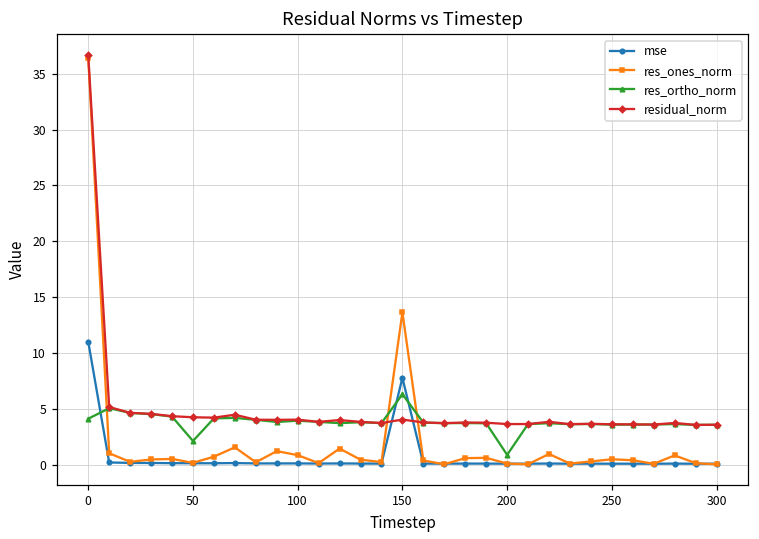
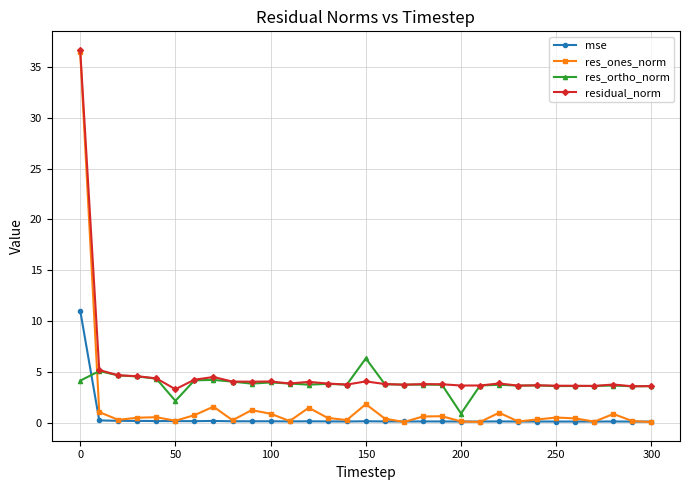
  {
    "mse": {
      "0": 11.0,
      "100": 0.1,
-     "150": 7.8,
+     "150": 0.1,
      "250": 0.1
    },
    "res_ones_norm": {
      "100": 0.9,
-     "150": 13.6,
+     "150": 1.8,
      "250": 0.5
    },
    "res_ortho_norm": {
      "0": 4.1,
      "50": 2.1,
      "150": 6.3,
      "200": 0.9
    },
    "residual_norm": {
-     "50": 4.3,
+     "50": 3.3,
      "150": 4.1,
      "200": 3.7
    }
  }
